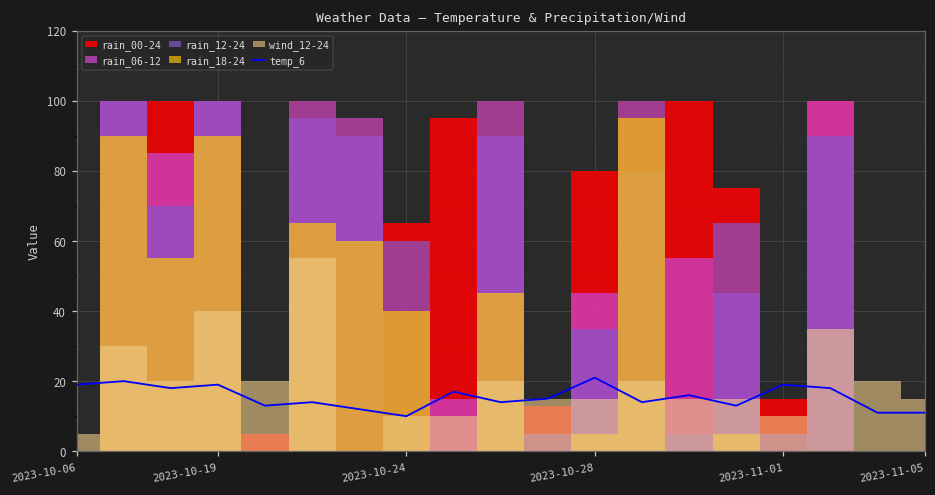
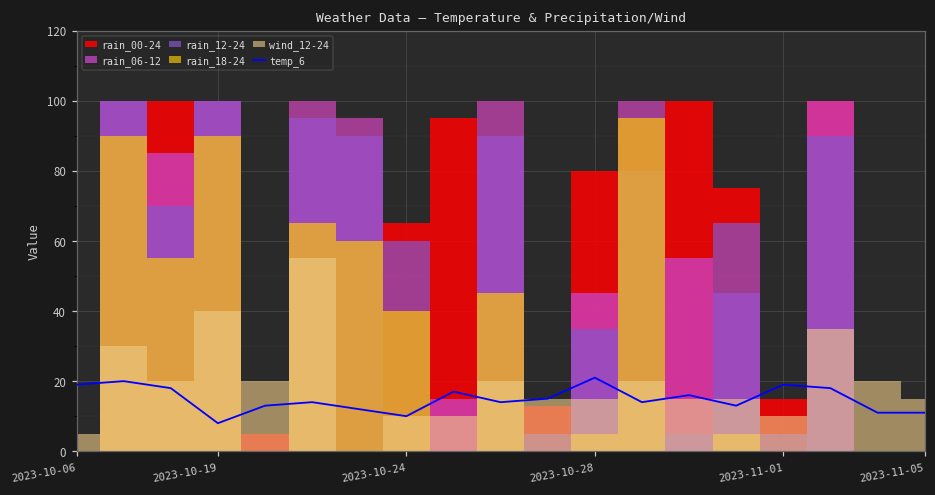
  {
    "temp_6": {
      "2023-10-06": 19,
-     "2023-10-19": 19,
+     "2023-10-19": 8,
      "2023-10-24": 10,
      "2023-10-28": 21,
      "2023-11-01": 19,
      "2023-11-05": 11
    }
  }
